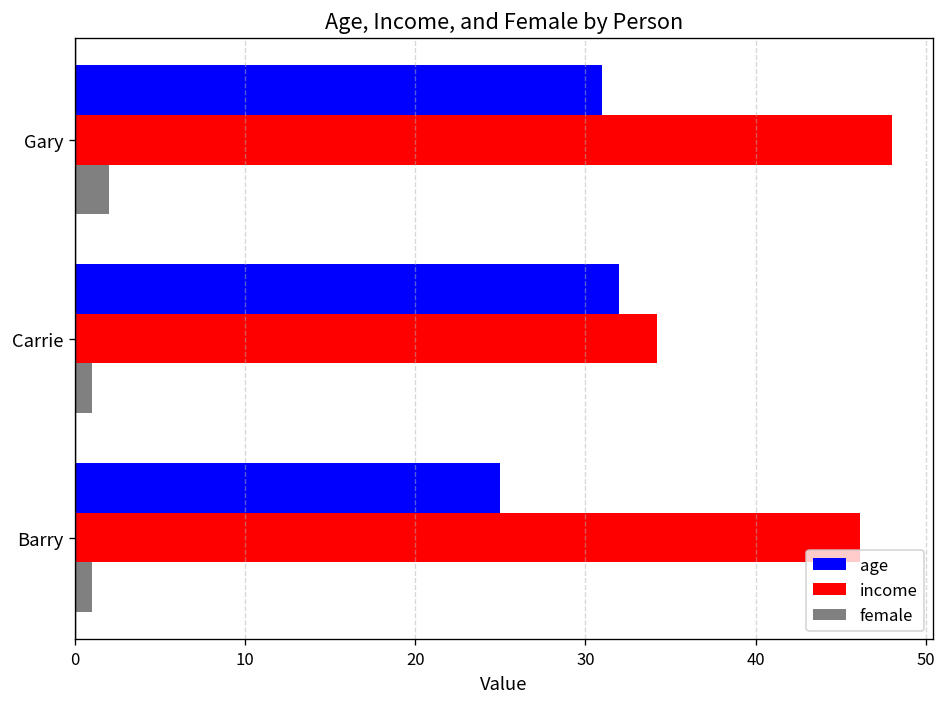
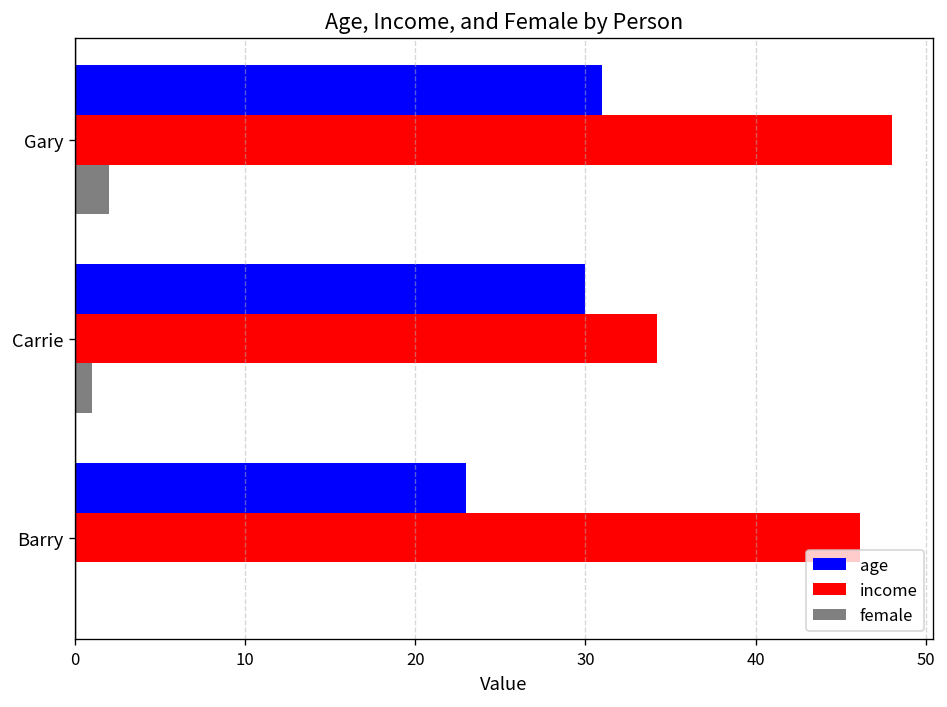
  {
    "age": {
      "Gary": 31,
-     "Carrie": 32,
-     "Barry": 25
+     "Carrie": 30,
+     "Barry": 23
    },
    "income": {
      "Gary": 48,
      "Carrie": 34.2,
      "Barry": 46
    },
    "female": {
      "Gary": 2,
      "Carrie": 1,
-     "Barry": 1
+     "Barry": 0
    }
  }
